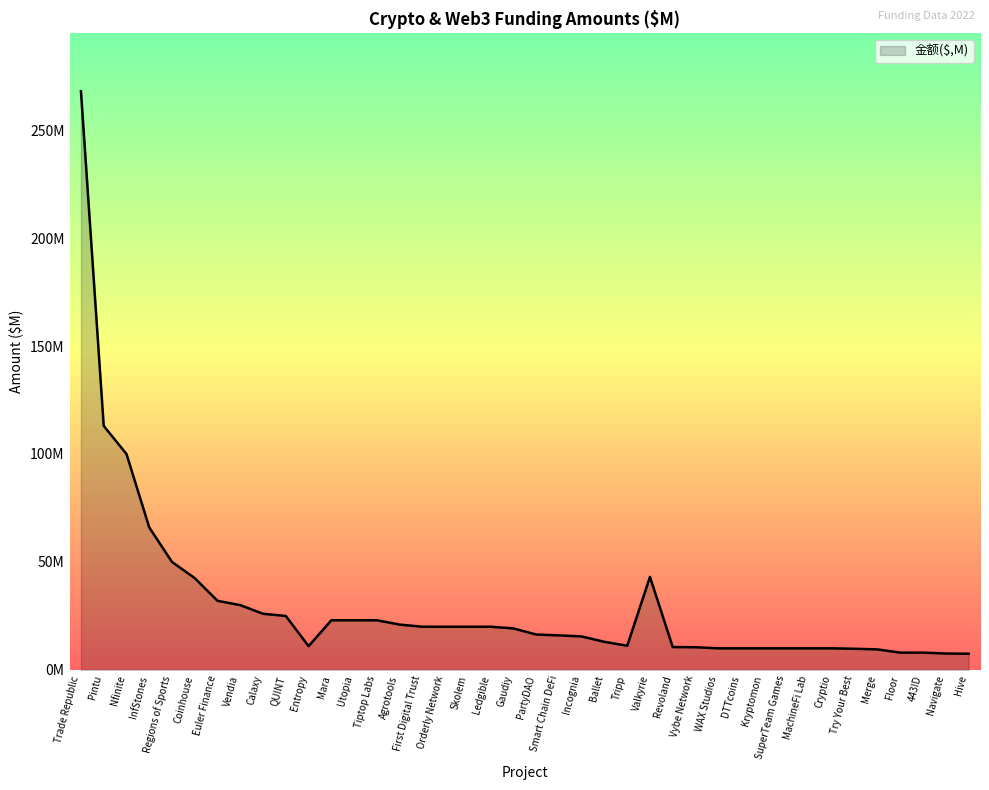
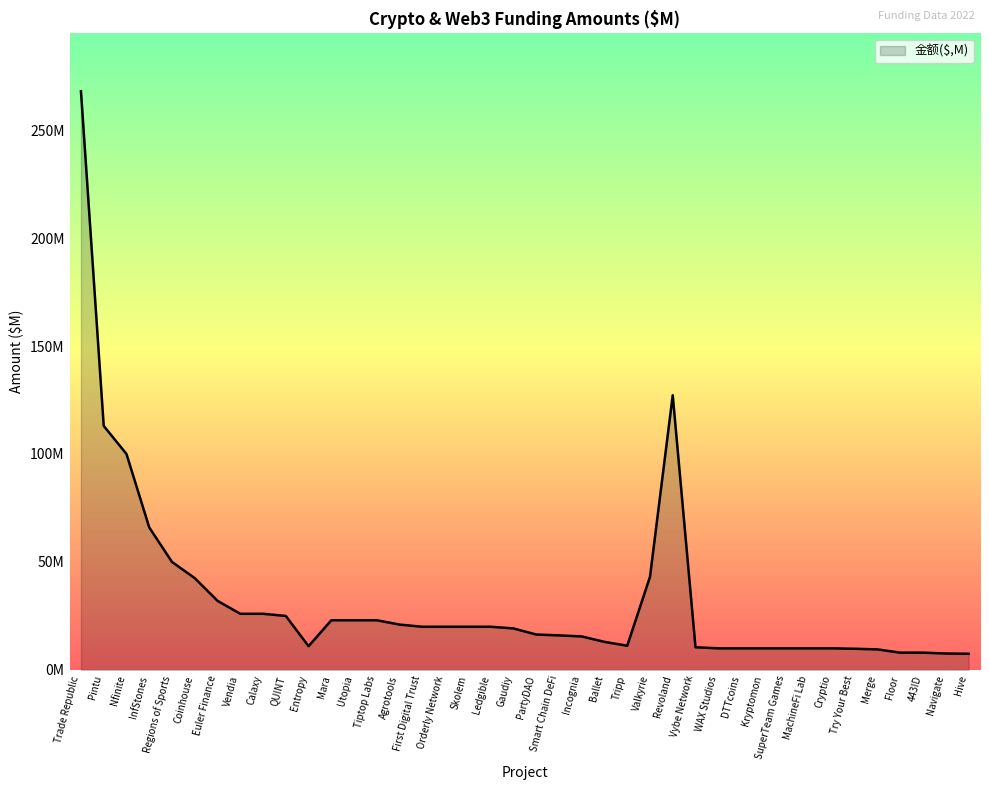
  {
    "Trade Republic": 268000000,
    "Pintu": 113000000,
    "Nfinite": 100000000,
    "InfStones": 66000000,
    "Regions of Sports": 50000000,
    "Coinhouse": 43000000,
    "Euler Finance": 32000000,
-   "Vendia": 30000000,
+   "Vendia": 26000000,
    "Calaxy": 26000000,
    "QUINT": 25000000,
    "Entropy": 11000000,
    "Mara": 23000000,
    "Utopia": 23000000,
    "Tiptop Labs": 23000000,
    "Agrotools": 21000000,
    "First Digital Trust": 20000000,
    "Orderly Network": 20000000,
    "Skolem": 20000000,
    "Ledgible": 20000000,
    "Gaudiy": 19000000,
    "PartyDAO": 16000000,
    "Smart Chain DeFi": 16000000,
    "Incognia": 16000000,
    "Ballet": 13000000,
    "Tripp": 11000000,
    "Valkyrie": 43000000,
-   "Revoland": 11000000,
+   "Revoland": 127000000,
    "Vybe Network": 11000000,
    "WAX Studios": 10000000,
    "DTTcoins": 10000000,
    "Kryptomon": 10000000,
    "SuperTeam Games": 10000000,
    "MachineFi Lab": 10000000,
    "Cryptio": 10000000,
    "Try Your Best": 10000000,
    "Merge": 10000000,
    "Floor": 8000000,
    "443ID": 8000000,
    "Navigate": 8000000,
    "Hive": 8000000
  }
